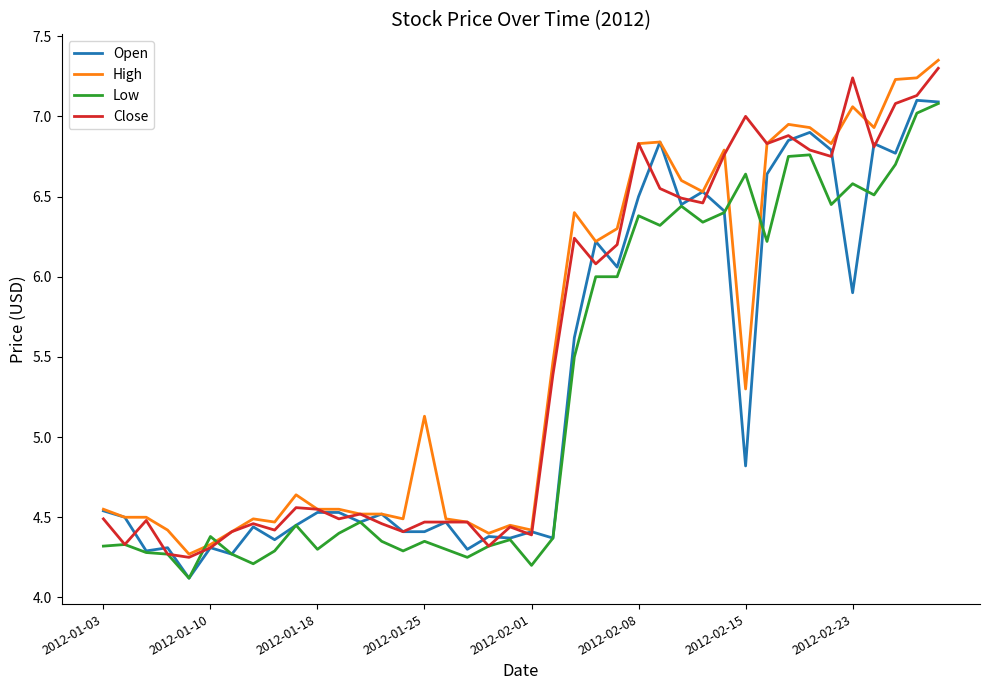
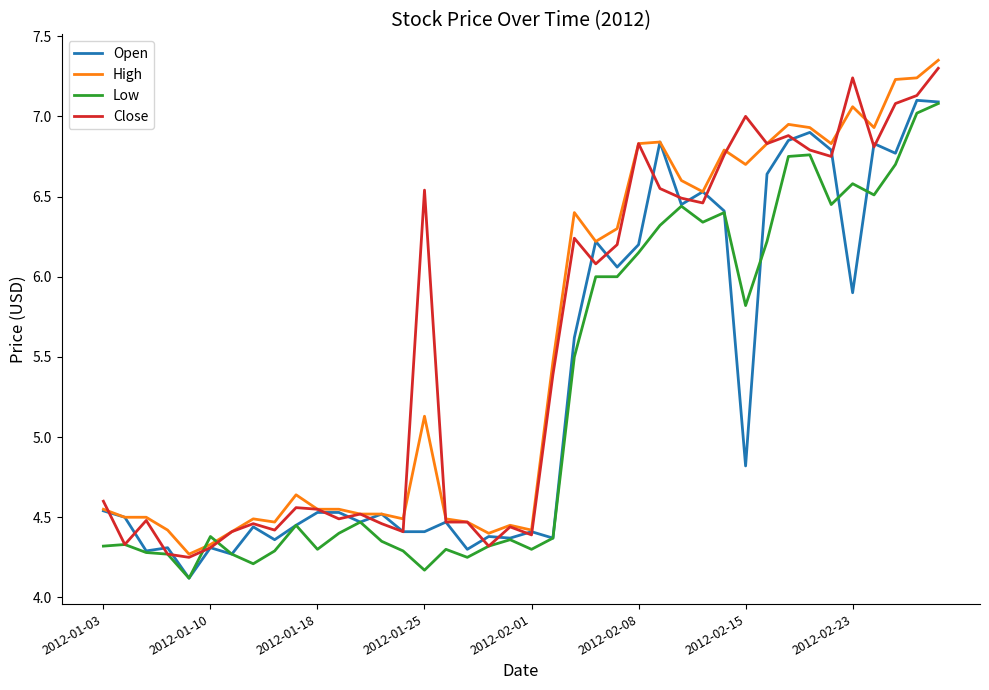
  {
    "Open": {
      "2012-01-18": 4.53,
      "2012-01-25": 4.4,
-     "2012-02-08": 6.5,
+     "2012-02-08": 6.2,
      "2012-02-15": 4.82,
      "2012-02-23": 5.9
    },
    "High": {
      "2012-01-10": 4.33,
      "2012-01-25": 5.13,
-     "2012-02-15": 5.3,
+     "2012-02-15": 6.7,
      "2012-02-23": 7.06
    },
    "Low": {
      "2012-01-03": 4.32,
      "2012-01-10": 4.38,
      "2012-01-18": 4.30,
-     "2012-01-25": 4.35,
-     "2012-02-01": 4.2,
-     "2012-02-08": 6.38,
-     "2012-02-15": 6.64,
+     "2012-01-25": 4.17,
+     "2012-02-01": 4.3,
+     "2012-02-08": 6.15,
+     "2012-02-15": 5.82,
      "2012-02-23": 6.58
    },
    "Close": {
-     "2012-01-03": 4.49,
-     "2012-01-25": 4.47,
+     "2012-01-03": 4.60,
+     "2012-01-25": 6.54,
      "2012-02-01": 4.39,
      "2012-02-15": 7.00,
      "2012-02-23": 7.24
    }
  }
